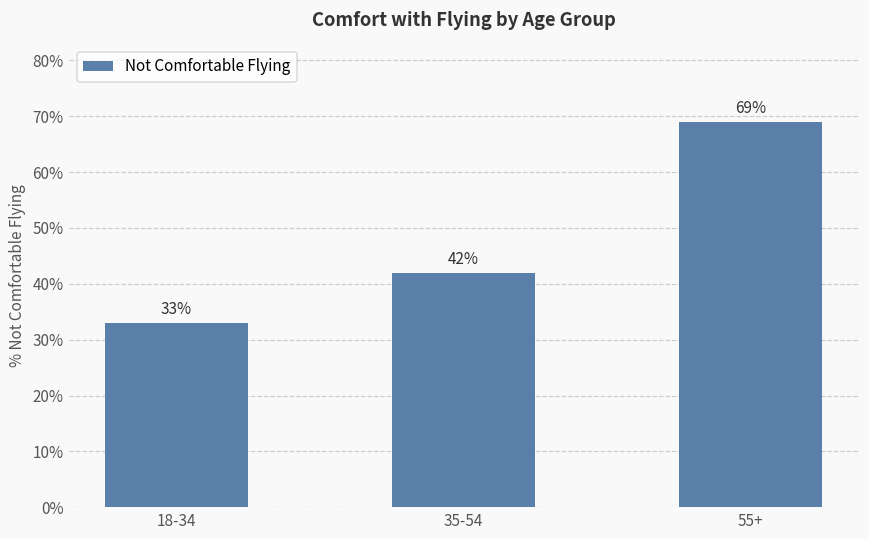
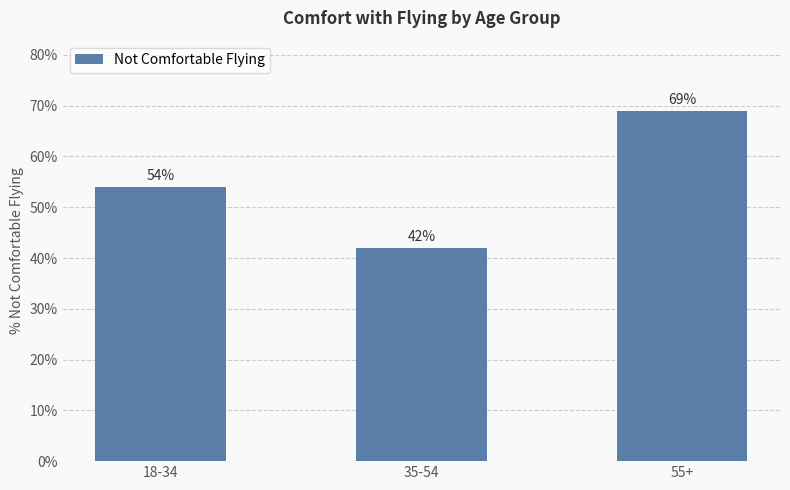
  {
-   "18-34": "33%",
+   "18-34": "54%",
    "35-54": "42%",
    "55+": "69%"
  }
